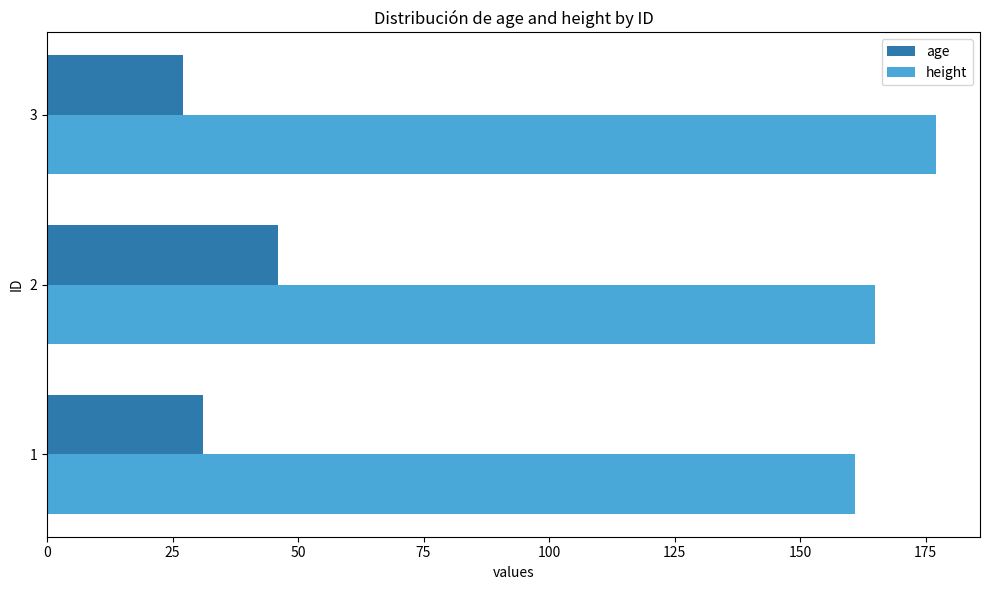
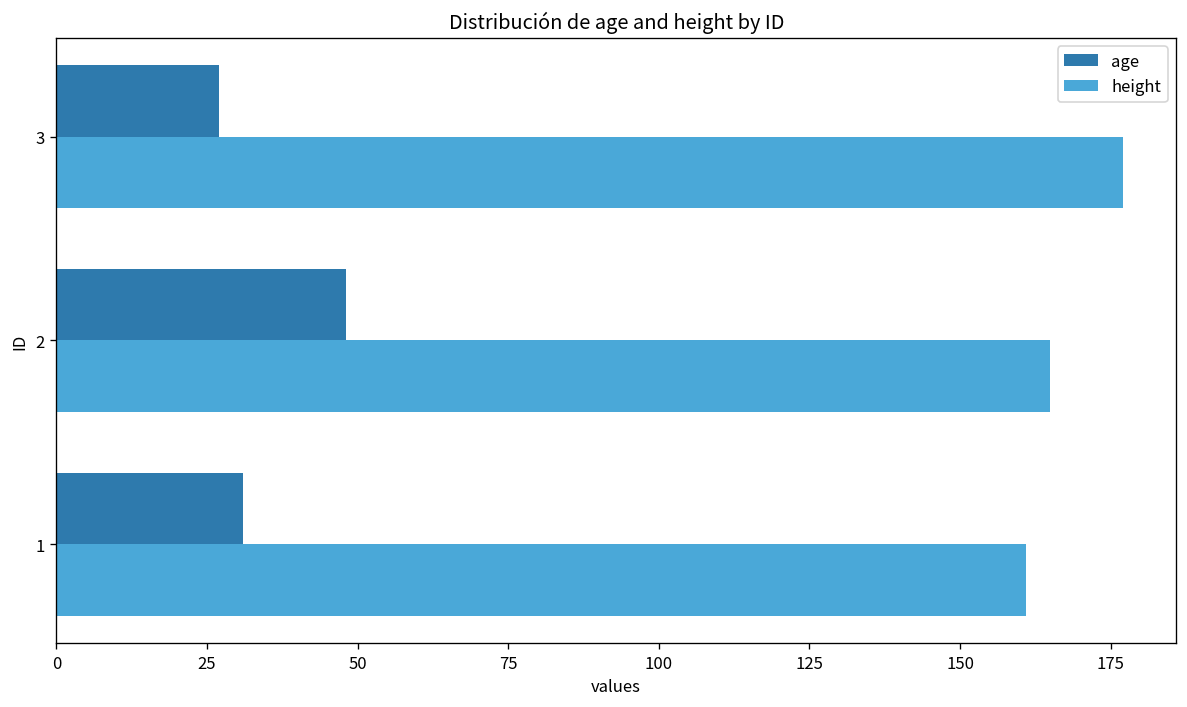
  {
    "age": {
      "3": 27,
-     "2": 46,
+     "2": 48,
      "1": 31
    },
    "height": {
      "3": 177,
      "2": 165,
      "1": 161
    }
  }
